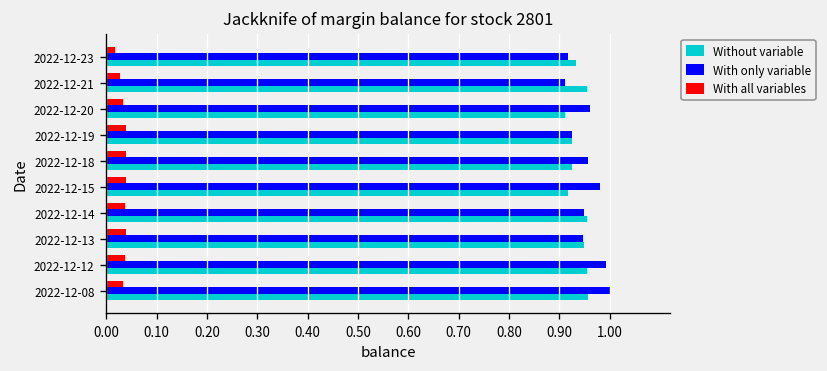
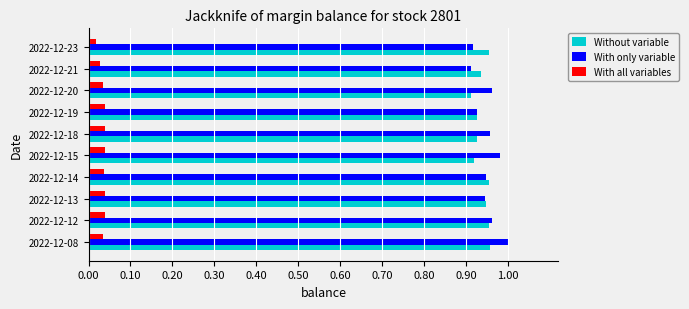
  {
    "Without variable": {
-     "2022-12-23": 0.93,
-     "2022-12-21": 0.96,
+     "2022-12-23": 0.95,
+     "2022-12-21": 0.94,
      "2022-12-20": 0.91,
      "2022-12-19": 0.93,
      "2022-12-18": 0.93,
      "2022-12-15": 0.92,
      "2022-12-14": 0.95,
      "2022-12-13": 0.95,
      "2022-12-12": 0.96,
      "2022-12-08": 0.96
    },
    "With only variable": {
      "2022-12-23": 0.92,
      "2022-12-21": 0.91,
      "2022-12-20": 0.96,
      "2022-12-19": 0.93,
      "2022-12-18": 0.96,
      "2022-12-15": 0.98,
      "2022-12-14": 0.95,
      "2022-12-13": 0.95,
-     "2022-12-12": 0.99,
+     "2022-12-12": 0.96,
      "2022-12-08": 1.00
    },
    "With all variables": {
      "2022-12-23": 0.02,
      "2022-12-21": 0.03,
      "2022-12-20": 0.03,
      "2022-12-19": 0.04,
      "2022-12-18": 0.04,
      "2022-12-15": 0.04,
      "2022-12-14": 0.04,
      "2022-12-13": 0.04,
      "2022-12-12": 0.04,
      "2022-12-08": 0.03
    }
  }
